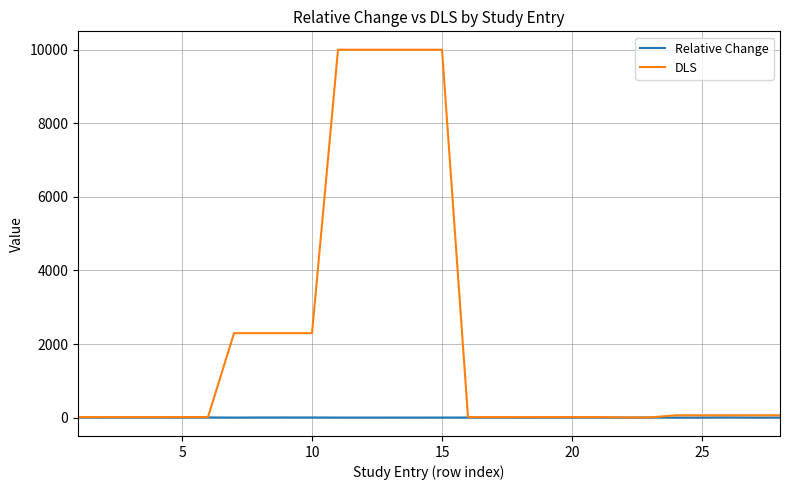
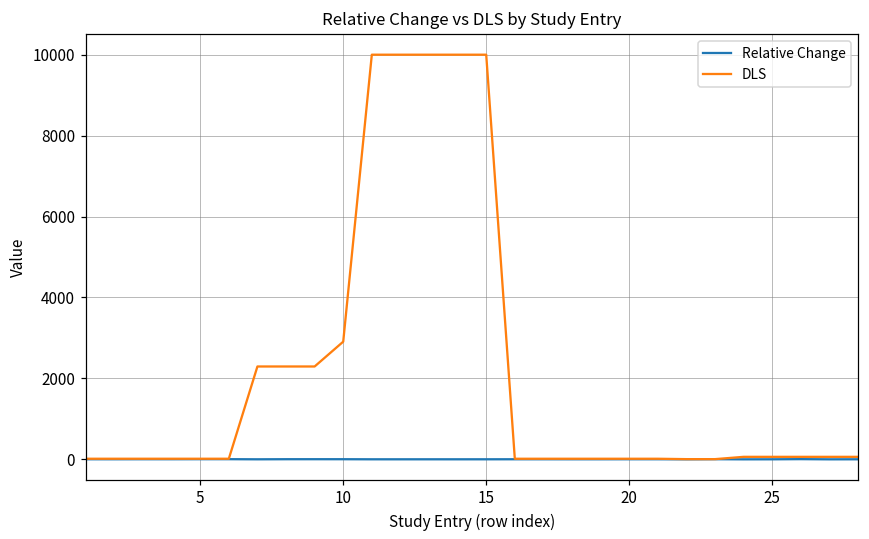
  {
    "Relative Change": {
      "10": 0,
      "15": 0
    },
    "DLS": {
-     "10": 2300,
+     "10": 2900,
      "15": 10000
    }
  }
